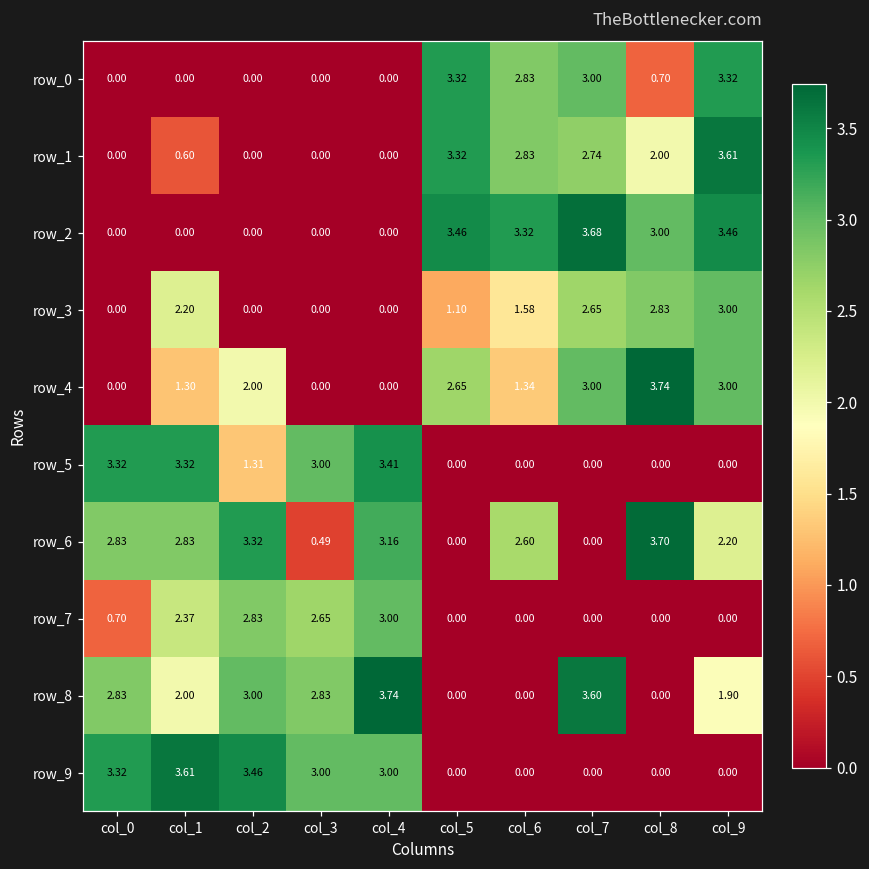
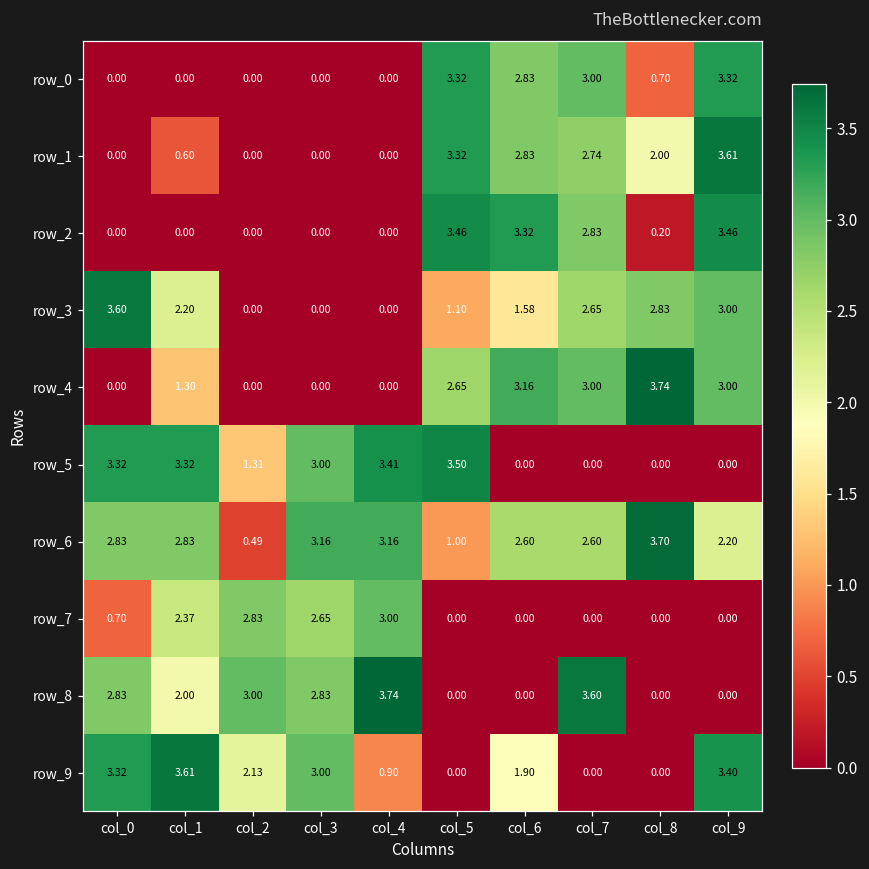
  {
    "row_0": {
      "col_0": 0.00,
      "col_1": 0.00,
      "col_2": 0.00,
      "col_3": 0.00,
      "col_4": 0.00,
      "col_5": 3.32,
      "col_6": 2.83,
      "col_7": 3.00,
      "col_8": 0.70,
      "col_9": 3.32
    },
    "row_1": {
      "col_0": 0.00,
      "col_1": 0.60,
      "col_2": 0.00,
      "col_3": 0.00,
      "col_4": 0.00,
      "col_5": 3.32,
      "col_6": 2.83,
      "col_7": 2.74,
      "col_8": 2.00,
      "col_9": 3.61
    },
    "row_2": {
      "col_0": 0.00,
      "col_1": 0.00,
      "col_2": 0.00,
      "col_3": 0.00,
      "col_4": 0.00,
      "col_5": 3.46,
      "col_6": 3.32,
-     "col_7": 3.68,
-     "col_8": 3.00,
+     "col_7": 2.83,
+     "col_8": 0.20,
      "col_9": 3.46
    },
    "row_3": {
-     "col_0": 0.00,
+     "col_0": 3.60,
      "col_1": 2.20,
      "col_2": 0.00,
      "col_3": 0.00,
      "col_4": 0.00,
      "col_5": 1.10,
      "col_6": 1.58,
      "col_7": 2.65,
      "col_8": 2.83,
      "col_9": 3.00
    },
    "row_4": {
      "col_0": 0.00,
      "col_1": 1.30,
-     "col_2": 2.00,
+     "col_2": 0.00,
      "col_3": 0.00,
      "col_4": 0.00,
      "col_5": 2.65,
-     "col_6": 1.34,
+     "col_6": 3.16,
      "col_7": 3.00,
      "col_8": 3.74,
      "col_9": 3.00
    },
    "row_5": {
      "col_0": 3.32,
      "col_1": 3.32,
      "col_2": 1.31,
      "col_3": 3.00,
      "col_4": 3.41,
-     "col_5": 0.00,
+     "col_5": 3.50,
      "col_6": 0.00,
      "col_7": 0.00,
      "col_8": 0.00,
      "col_9": 0.00
    },
    "row_6": {
      "col_0": 2.83,
      "col_1": 2.83,
-     "col_2": 3.32,
-     "col_3": 0.49,
+     "col_2": 0.49,
+     "col_3": 3.16,
      "col_4": 3.16,
-     "col_5": 0.00,
+     "col_5": 1.00,
      "col_6": 2.60,
-     "col_7": 0.00,
+     "col_7": 2.60,
      "col_8": 3.70,
      "col_9": 2.20
    },
    "row_7": {
      "col_0": 0.70,
      "col_1": 2.37,
      "col_2": 2.83,
      "col_3": 2.65,
      "col_4": 3.00,
      "col_5": 0.00,
      "col_6": 0.00,
      "col_7": 0.00,
      "col_8": 0.00,
      "col_9": 0.00
    },
    "row_8": {
      "col_0": 2.83,
      "col_1": 2.00,
      "col_2": 3.00,
      "col_3": 2.83,
      "col_4": 3.74,
      "col_5": 0.00,
      "col_6": 0.00,
      "col_7": 3.60,
      "col_8": 0.00,
-     "col_9": 1.90
+     "col_9": 0.00
    },
    "row_9": {
      "col_0": 3.32,
      "col_1": 3.61,
-     "col_2": 3.46,
+     "col_2": 2.13,
      "col_3": 3.00,
-     "col_4": 3.00,
+     "col_4": 0.90,
      "col_5": 0.00,
-     "col_6": 0.00,
+     "col_6": 1.90,
      "col_7": 0.00,
      "col_8": 0.00,
-     "col_9": 0.00
+     "col_9": 3.40
    }
  }
